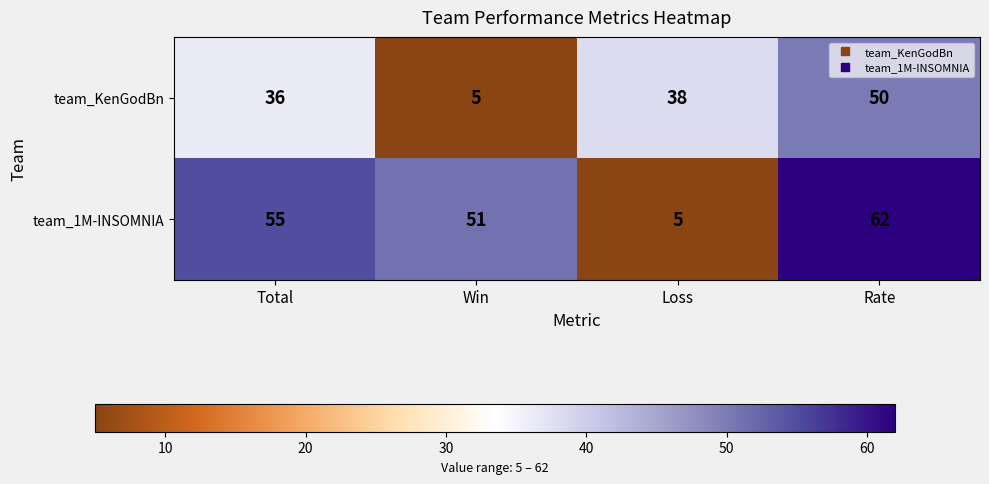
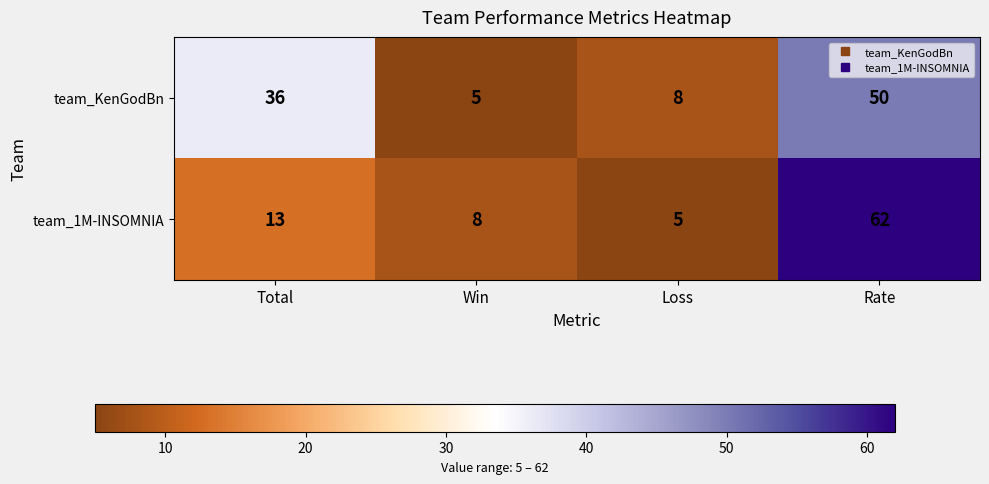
  {
    "team_KenGodBn": {
      "Total": 36,
      "Win": 5,
-     "Loss": 38,
+     "Loss": 8,
      "Rate": 50
    },
    "team_1M-INSOMNIA": {
-     "Total": 55,
-     "Win": 51,
+     "Total": 13,
+     "Win": 8,
      "Loss": 5,
      "Rate": 62
    }
  }
